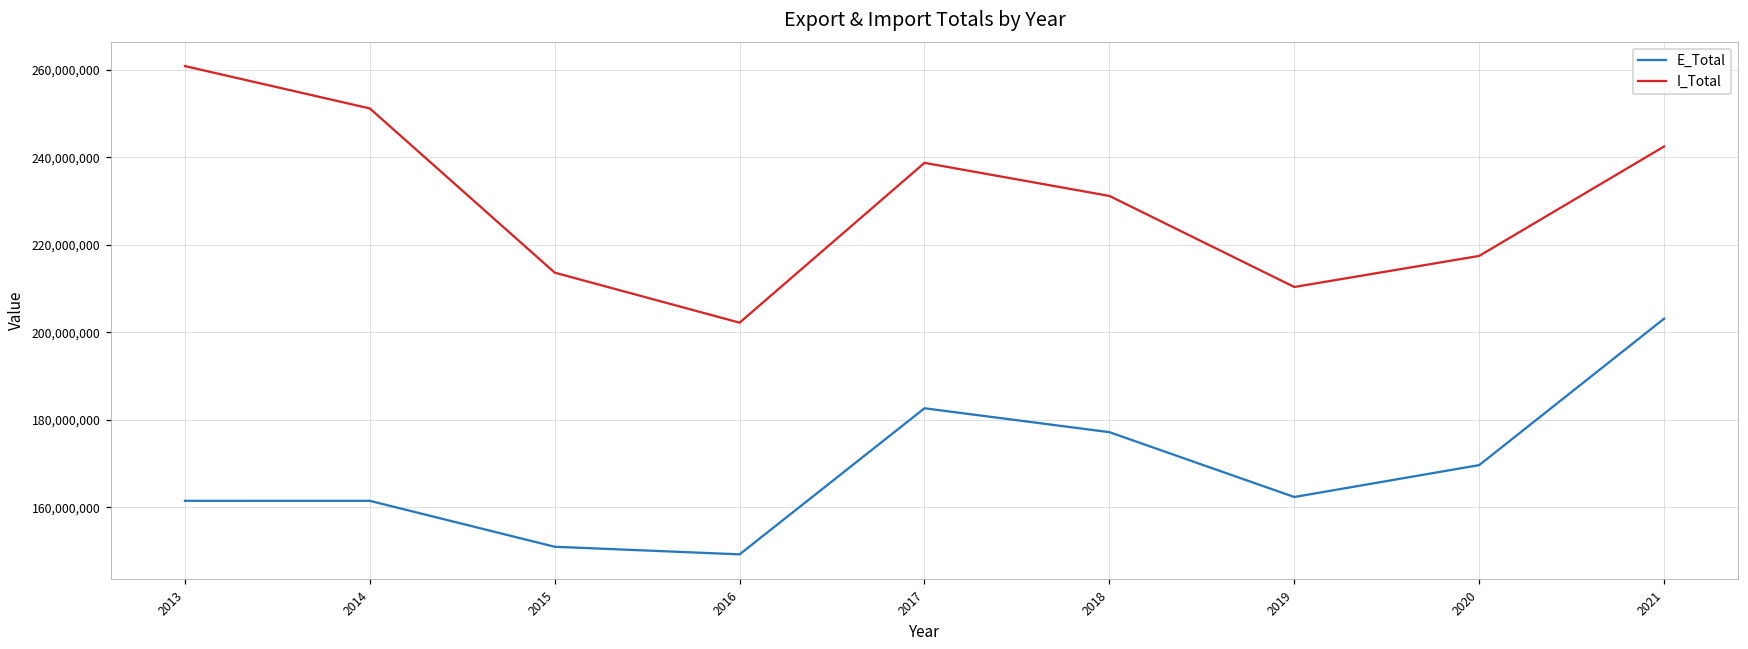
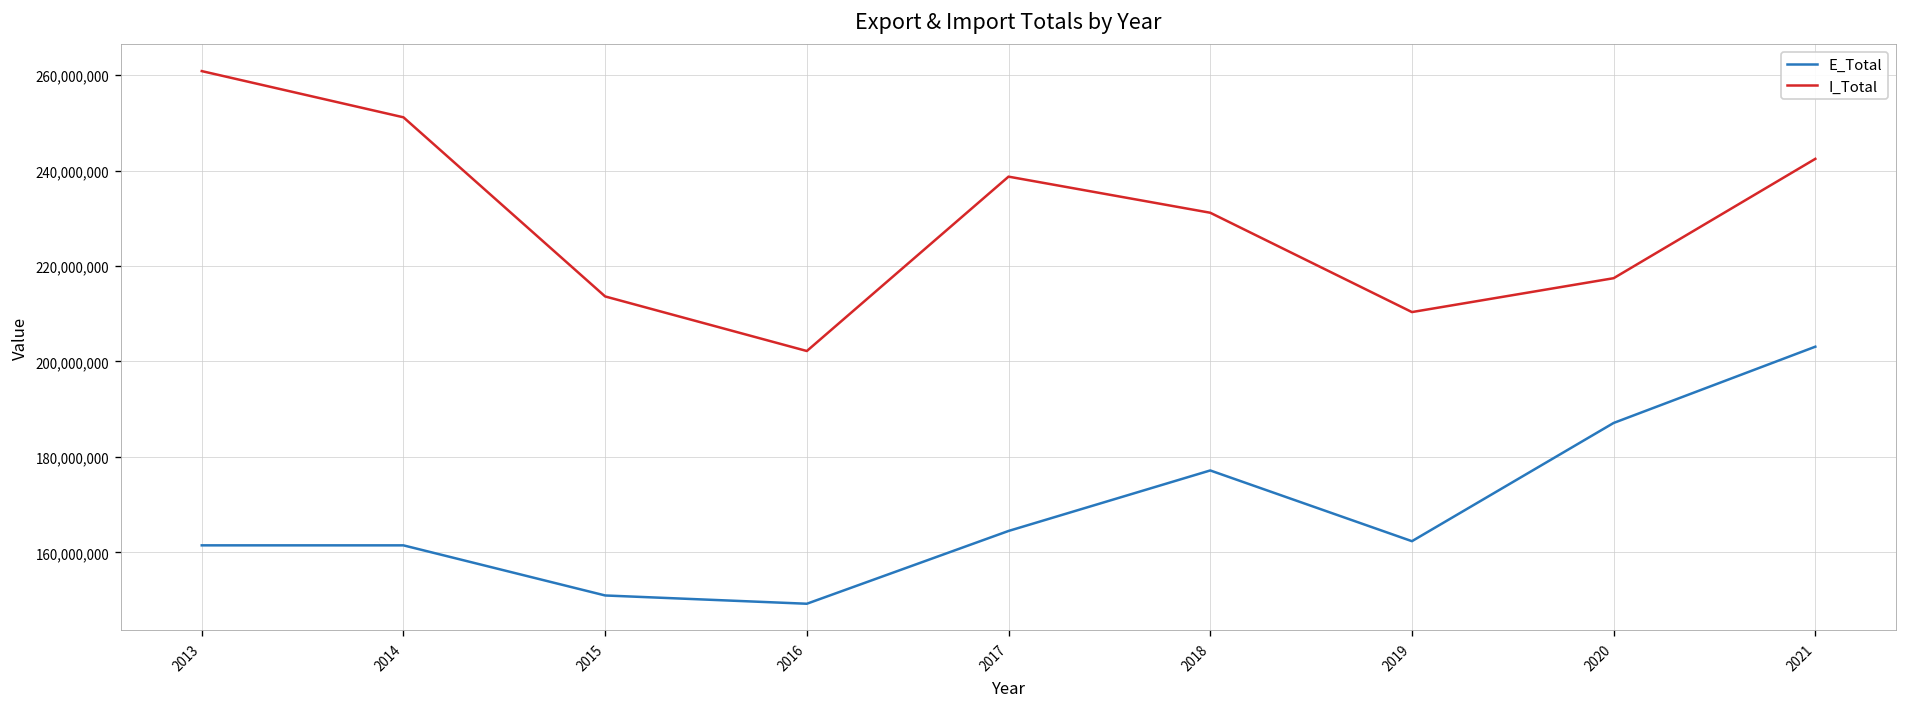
  {
    "E_Total": {
      "2013": "161,000,000",
      "2014": "161,000,000",
      "2015": "151,000,000",
      "2016": "149,000,000",
-     "2017": "183,000,000",
+     "2017": "164,000,000",
      "2018": "177,000,000",
      "2019": "162,000,000",
-     "2020": "170,000,000",
+     "2020": "187,000,000",
      "2021": "203,000,000"
    },
    "I_Total": {
      "2013": "261,000,000",
      "2014": "251,000,000",
      "2015": "214,000,000",
      "2016": "202,000,000",
      "2017": "239,000,000",
      "2018": "231,000,000",
      "2019": "210,000,000",
      "2020": "217,000,000",
      "2021": "242,000,000"
    }
  }
